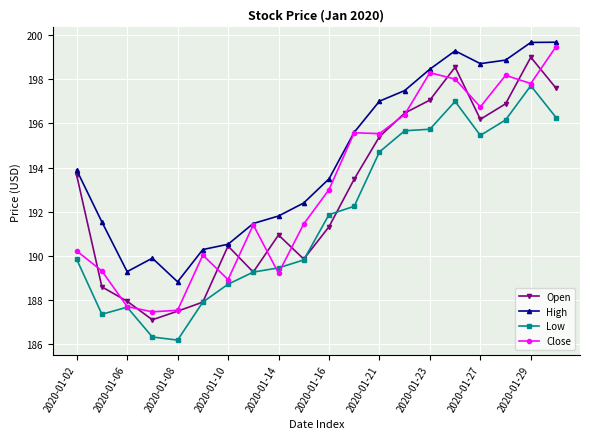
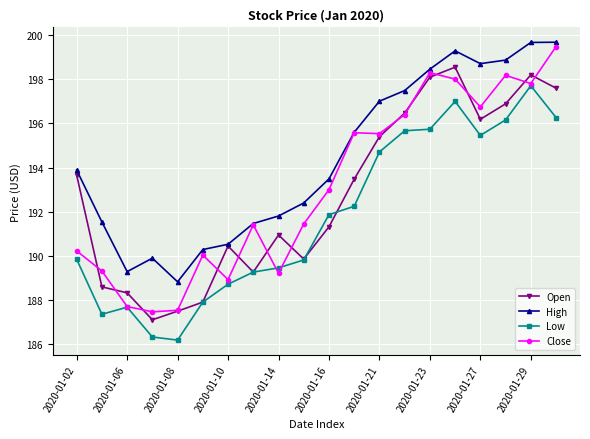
  {
    "Open": {
      "2020-01-02": 193.7,
-     "2020-01-06": 188.0,
+     "2020-01-06": 188.3,
      "2020-01-14": 191.0,
      "2020-01-16": 191.3,
      "2020-01-21": 195.4,
-     "2020-01-23": 197.1,
+     "2020-01-23": 198.1,
      "2020-01-27": 196.2,
-     "2020-01-29": 199.0
+     "2020-01-29": 198.2
    },
    "High": {
      "2020-01-02": 193.9,
      "2020-01-06": 189.3,
      "2020-01-08": 188.8,
      "2020-01-14": 191.8,
      "2020-01-16": 193.5,
      "2020-01-21": 197.0,
      "2020-01-23": 198.5,
      "2020-01-27": 198.7,
      "2020-01-29": 199.7
    },
    "Low": {
      "2020-01-02": 189.9,
      "2020-01-08": 186.2,
      "2020-01-10": 188.7,
      "2020-01-14": 189.5,
      "2020-01-16": 191.9,
      "2020-01-21": 194.7,
      "2020-01-23": 195.7,
      "2020-01-27": 195.5
    },
    "Close": {
      "2020-01-02": 190.2,
      "2020-01-10": 188.9,
      "2020-01-14": 189.2,
      "2020-01-16": 193.0,
      "2020-01-21": 195.5,
      "2020-01-23": 198.3,
      "2020-01-27": 196.8
    }
  }
